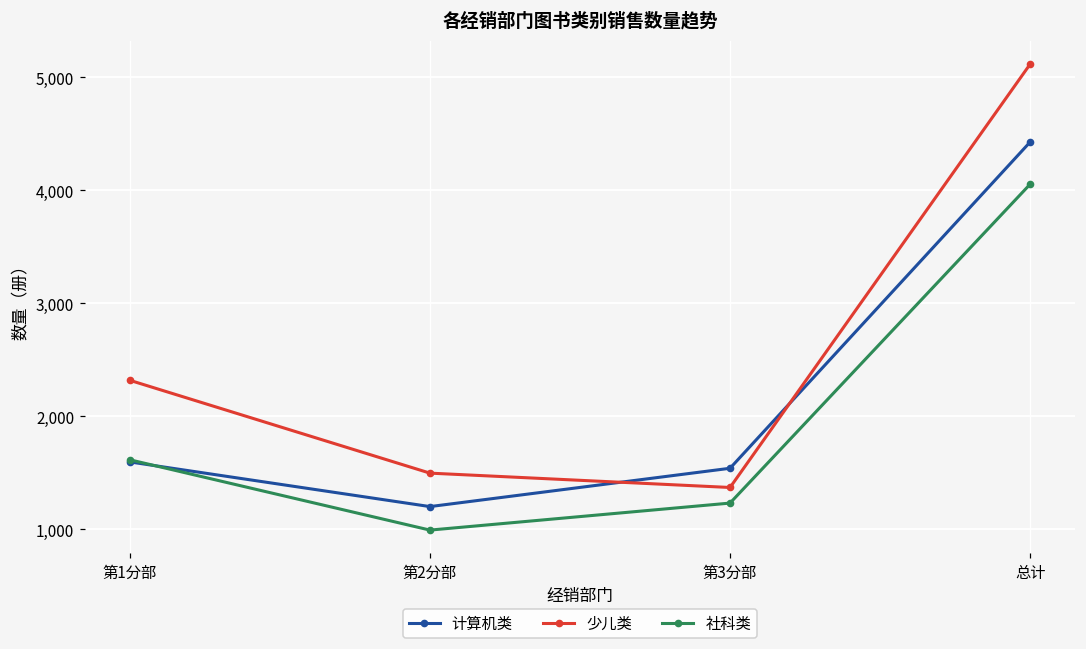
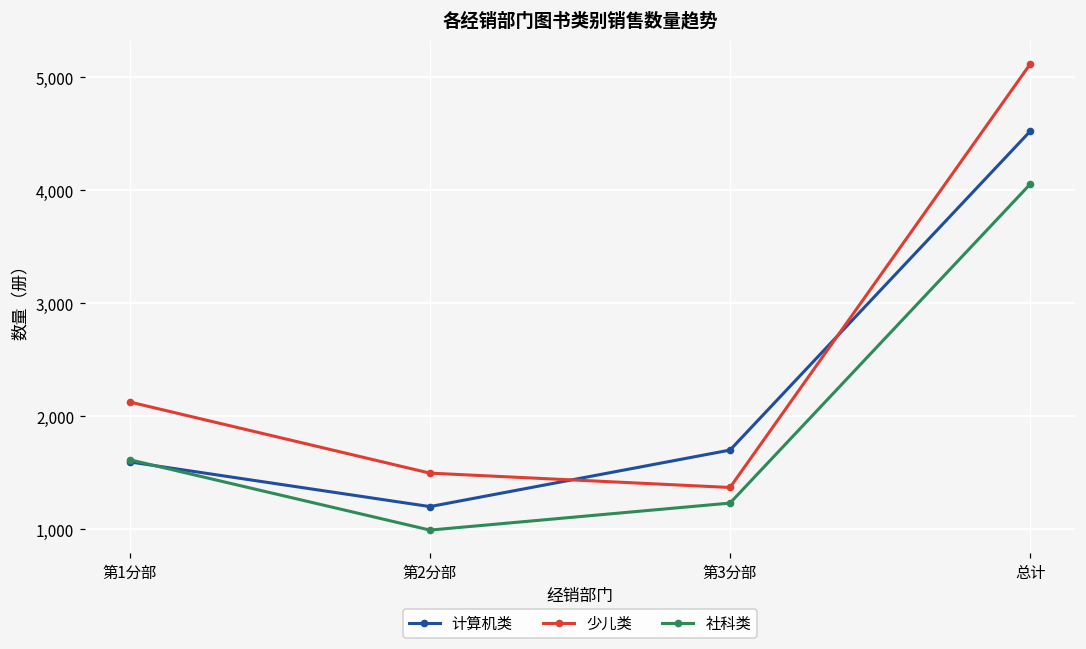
  {
    "计算机类": {
      "第2分部": "1,200",
-     "第3分部": "1,540",
-     "总计": "4,430"
+     "第3分部": "1,700",
+     "总计": "4,520"
    },
    "少儿类": {
-     "第1分部": "2,320",
+     "第1分部": "2,130",
      "第2分部": "1,500",
      "第3分部": "1,370",
      "总计": "5,120"
    },
    "社科类": {
      "第2分部": "990",
      "第3分部": "1,230",
      "总计": "4,050"
    }
  }
